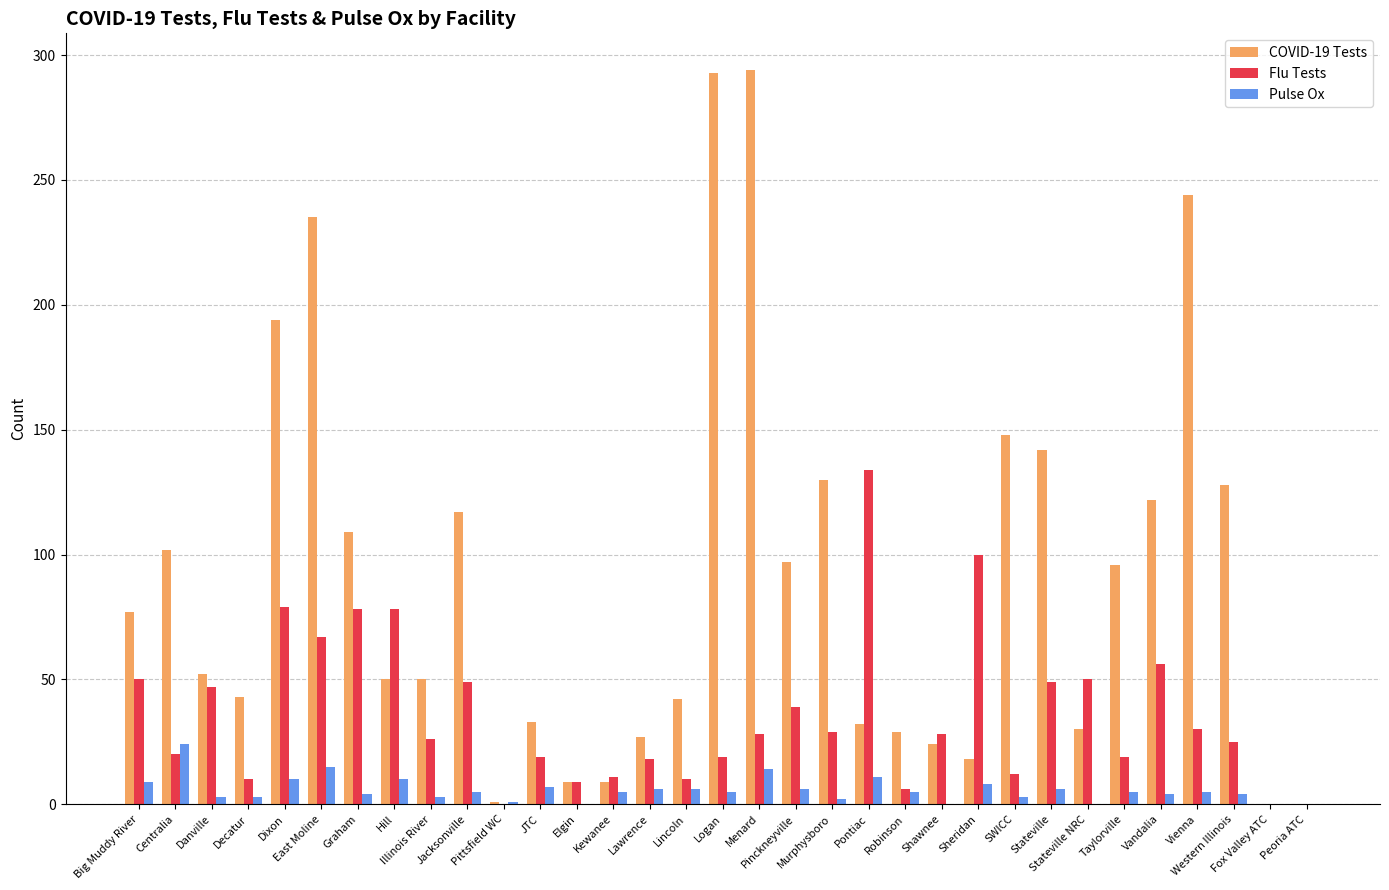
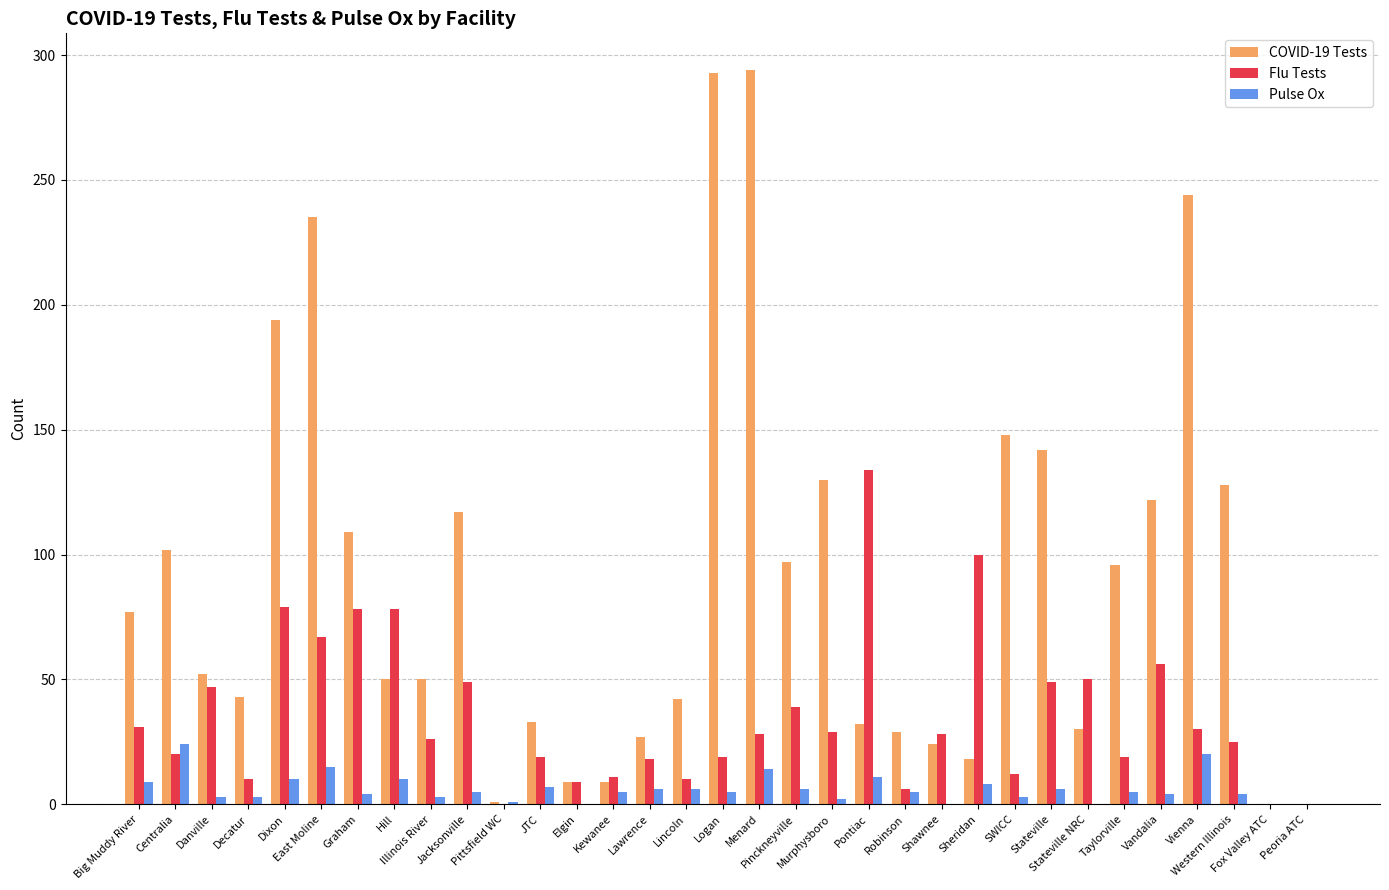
  {
    "COVID-19 Tests": {
      "Big Muddy River": 77,
      "Centralia": 102,
      "Danville": 52,
      "Decatur": 43,
      "Dixon": 194,
      "East Moline": 235,
      "Graham": 109,
      "Hill": 50,
      "Illinois River": 50,
      "Jacksonville": 117,
      "JTC": 33,
      "Elgin": 9,
      "Kewanee": 9,
      "Lawrence": 27,
      "Lincoln": 42,
      "Logan": 293,
      "Menard": 294,
      "Pinckneyville": 97,
      "Murphysboro": 130,
      "Pontiac": 32,
      "Robinson": 29,
      "Shawnee": 24,
      "Sheridan": 18,
      "SWICC": 148,
      "Stateville": 142,
      "Stateville NRC": 30,
      "Taylorville": 96,
      "Vandalia": 122,
      "Vienna": 244,
      "Western Illinois": 128,
      "Fox Valley ATC": 0,
      "Peoria ATC": 0
    },
    "Flu Tests": {
-     "Big Muddy River": 50,
+     "Big Muddy River": 31,
      "Centralia": 20,
      "Danville": 47,
      "Decatur": 10,
      "Dixon": 79,
      "East Moline": 67,
      "Graham": 78,
      "Hill": 78,
      "Illinois River": 26,
      "Jacksonville": 49,
      "Pittsfield WC": 0,
      "JTC": 19,
      "Elgin": 9,
      "Kewanee": 11,
      "Lawrence": 18,
      "Lincoln": 10,
      "Logan": 19,
      "Menard": 28,
      "Pinckneyville": 39,
      "Murphysboro": 29,
      "Pontiac": 134,
      "Robinson": 6,
      "Shawnee": 28,
      "Sheridan": 100,
      "SWICC": 12,
      "Stateville": 49,
      "Stateville NRC": 50,
      "Taylorville": 19,
      "Vandalia": 56,
      "Vienna": 30,
      "Western Illinois": 25,
      "Fox Valley ATC": 0,
      "Peoria ATC": 0
    },
    "Pulse Ox": {
      "Big Muddy River": 9,
      "Centralia": 24,
      "Danville": 3,
      "Decatur": 3,
      "Dixon": 10,
      "East Moline": 15,
      "Graham": 4,
      "Hill": 10,
      "Illinois River": 3,
      "Jacksonville": 5,
      "JTC": 7,
      "Elgin": 0,
      "Kewanee": 5,
      "Lawrence": 6,
      "Lincoln": 6,
      "Logan": 5,
      "Menard": 14,
      "Pinckneyville": 6,
      "Murphysboro": 2,
      "Pontiac": 11,
      "Robinson": 5,
      "Shawnee": 0,
      "Sheridan": 8,
      "SWICC": 3,
      "Stateville": 6,
      "Stateville NRC": 0,
      "Taylorville": 5,
      "Vandalia": 4,
-     "Vienna": 5,
+     "Vienna": 20,
      "Western Illinois": 4,
      "Fox Valley ATC": 0,
      "Peoria ATC": 0
    }
  }
